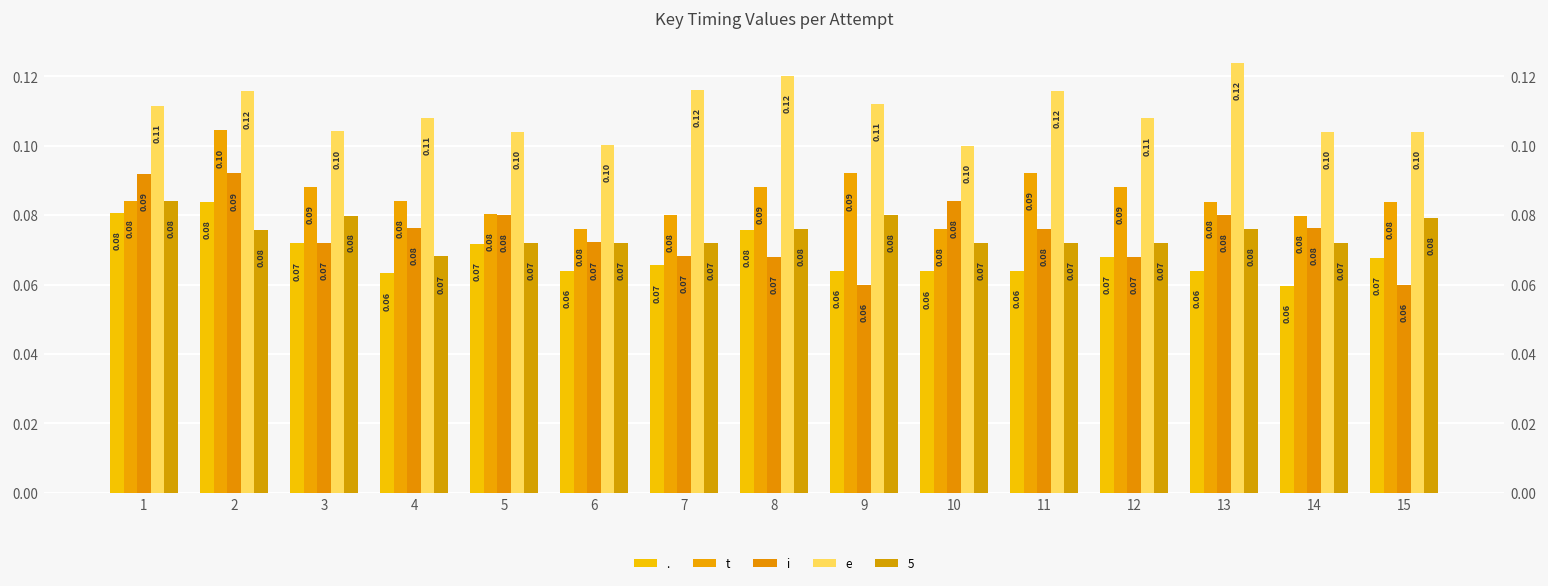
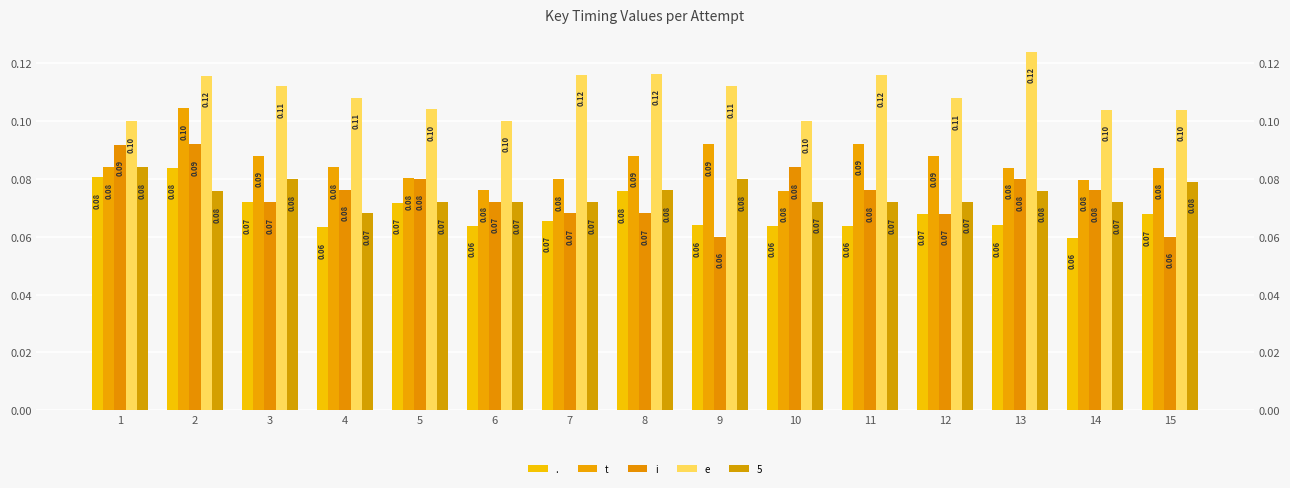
  {
    "e": {
-     "1": 0.11,
+     "1": 0.10,
      "2": 0.12,
-     "3": 0.10,
+     "3": 0.11,
      "4": 0.11,
      "5": 0.10,
      "6": 0.10,
      "7": 0.12,
-     "8": 0.120,
+     "8": 0.116,
      "9": 0.11,
      "10": 0.10,
      "11": 0.12,
      "12": 0.11,
      "13": 0.12,
      "14": 0.10,
      "15": 0.10
    }
  }
